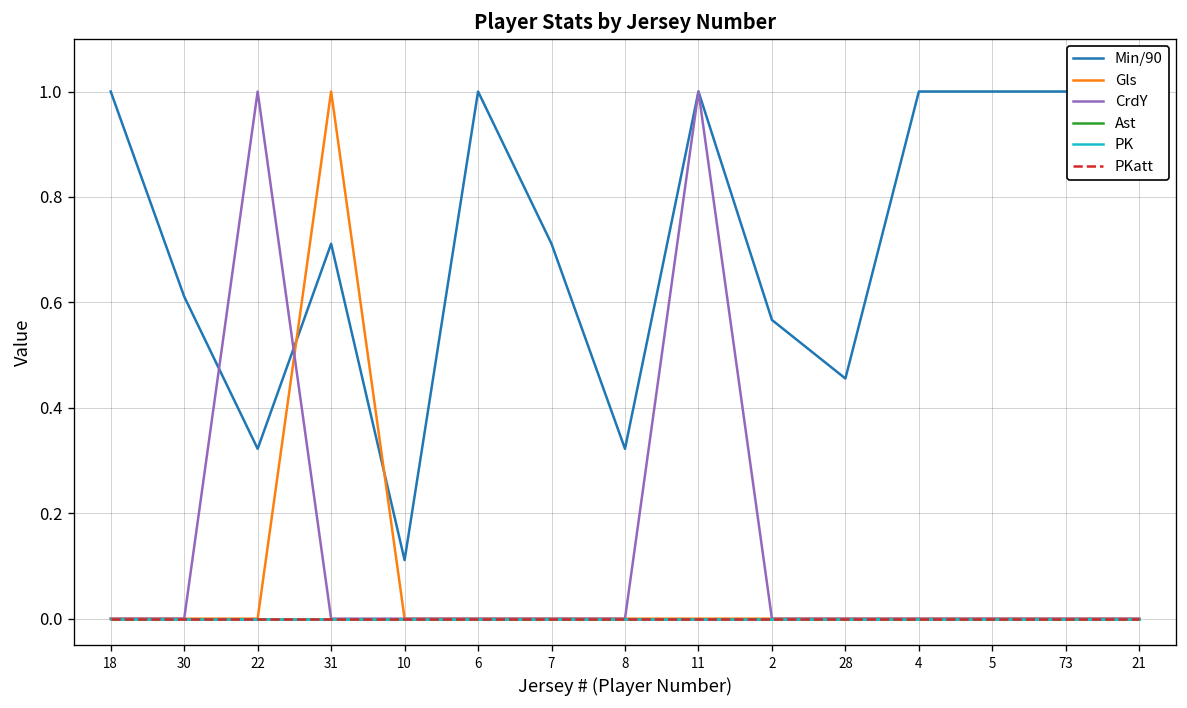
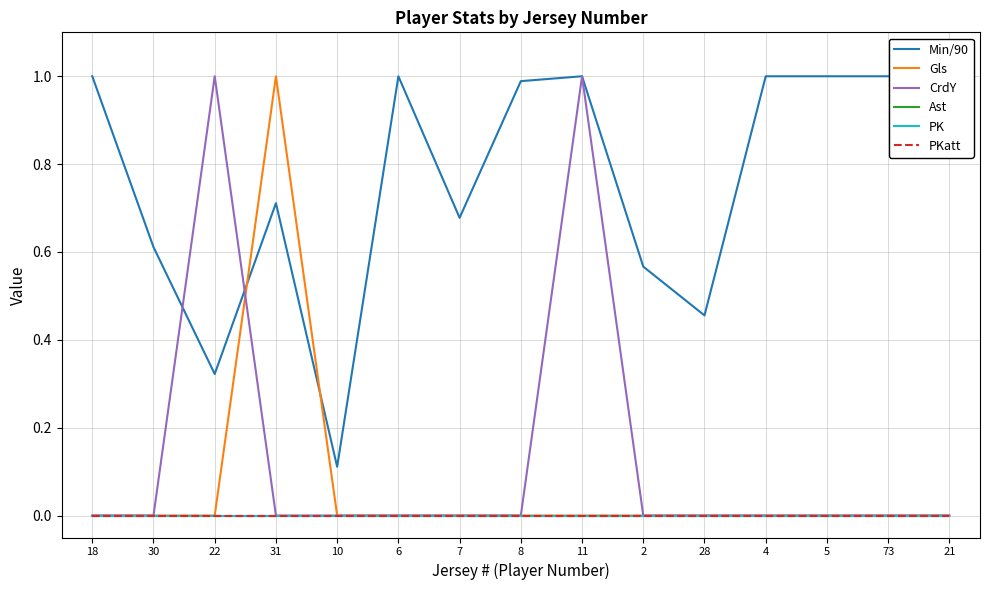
  {
    "Min/90": {
      "18": 1.00,
      "30": 0.61,
      "22": 0.32,
      "31": 0.71,
      "10": 0.11,
      "6": 1.00,
-     "7": 0.71,
-     "8": 0.32,
+     "7": 0.68,
+     "8": 0.99,
      "2": 0.57,
      "28": 0.46,
      "4": 1.00,
      "5": 1.00,
      "73": 1.00
    },
    "Gls": {
      "31": 1.00
    },
    "CrdY": {
      "22": 1.00
    }
  }
